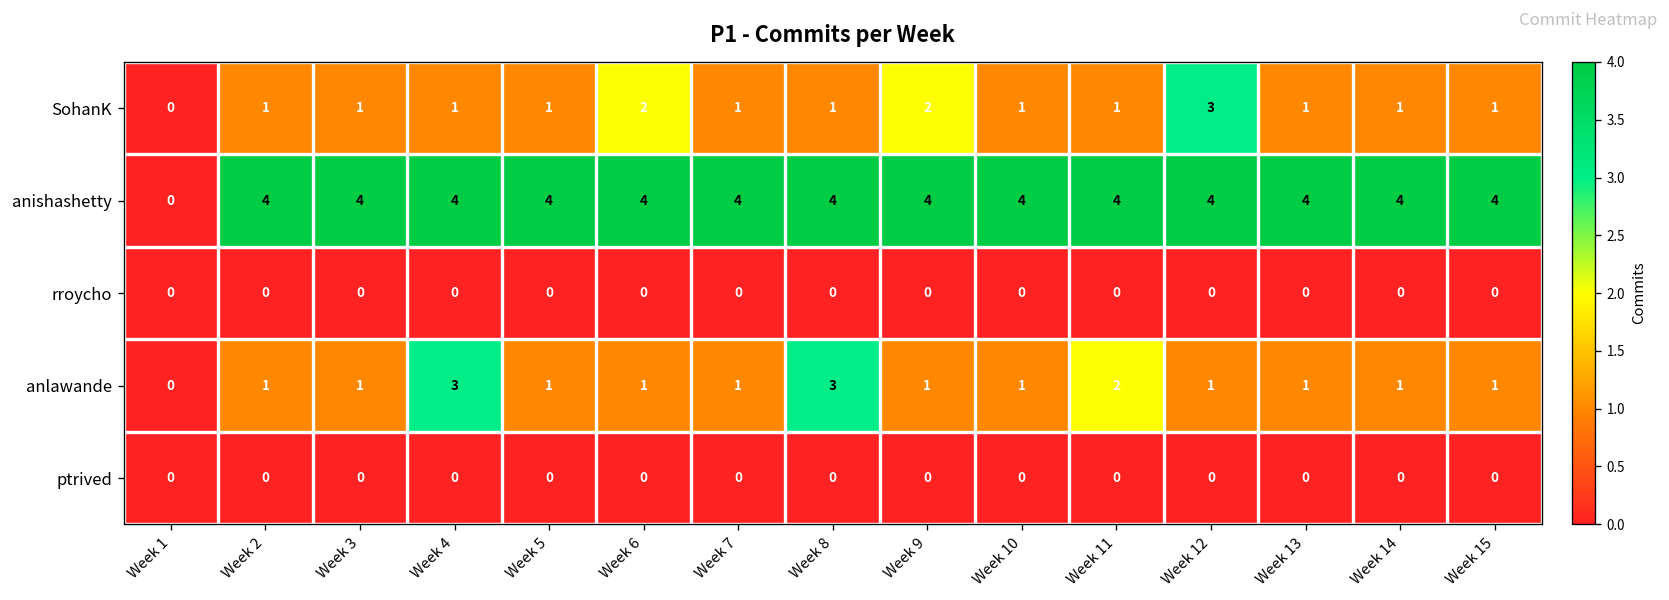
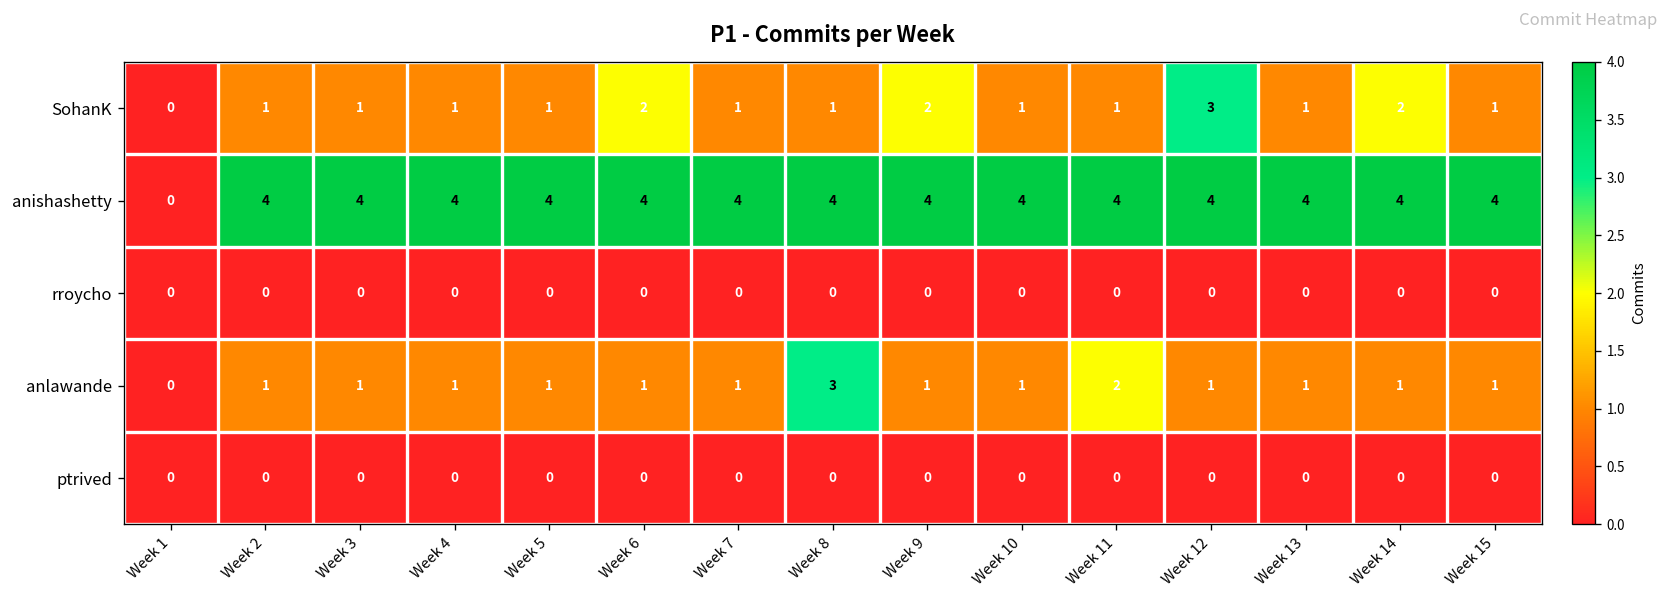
  {
    "SohanK": {
      "Week 1": 0,
      "Week 2": 1,
      "Week 3": 1,
      "Week 4": 1,
      "Week 5": 1,
      "Week 6": 2,
      "Week 7": 1,
      "Week 8": 1,
      "Week 9": 2,
      "Week 10": 1,
      "Week 11": 1,
      "Week 12": 3,
      "Week 13": 1,
-     "Week 14": 1,
+     "Week 14": 2,
      "Week 15": 1
    },
    "anishashetty": {
      "Week 1": 0,
      "Week 2": 4,
      "Week 3": 4,
      "Week 4": 4,
      "Week 5": 4,
      "Week 6": 4,
      "Week 7": 4,
      "Week 8": 4,
      "Week 9": 4,
      "Week 10": 4,
      "Week 11": 4,
      "Week 12": 4,
      "Week 13": 4,
      "Week 14": 4,
      "Week 15": 4
    },
    "rroycho": {
      "Week 1": 0,
      "Week 2": 0,
      "Week 3": 0,
      "Week 4": 0,
      "Week 5": 0,
      "Week 6": 0,
      "Week 7": 0,
      "Week 8": 0,
      "Week 9": 0,
      "Week 10": 0,
      "Week 11": 0,
      "Week 12": 0,
      "Week 13": 0,
      "Week 14": 0,
      "Week 15": 0
    },
    "anlawande": {
      "Week 1": 0,
      "Week 2": 1,
      "Week 3": 1,
-     "Week 4": 3,
+     "Week 4": 1,
      "Week 5": 1,
      "Week 6": 1,
      "Week 7": 1,
      "Week 8": 3,
      "Week 9": 1,
      "Week 10": 1,
      "Week 11": 2,
      "Week 12": 1,
      "Week 13": 1,
      "Week 14": 1,
      "Week 15": 1
    },
    "ptrived": {
      "Week 1": 0,
      "Week 2": 0,
      "Week 3": 0,
      "Week 4": 0,
      "Week 5": 0,
      "Week 6": 0,
      "Week 7": 0,
      "Week 8": 0,
      "Week 9": 0,
      "Week 10": 0,
      "Week 11": 0,
      "Week 12": 0,
      "Week 13": 0,
      "Week 14": 0,
      "Week 15": 0
    }
  }
